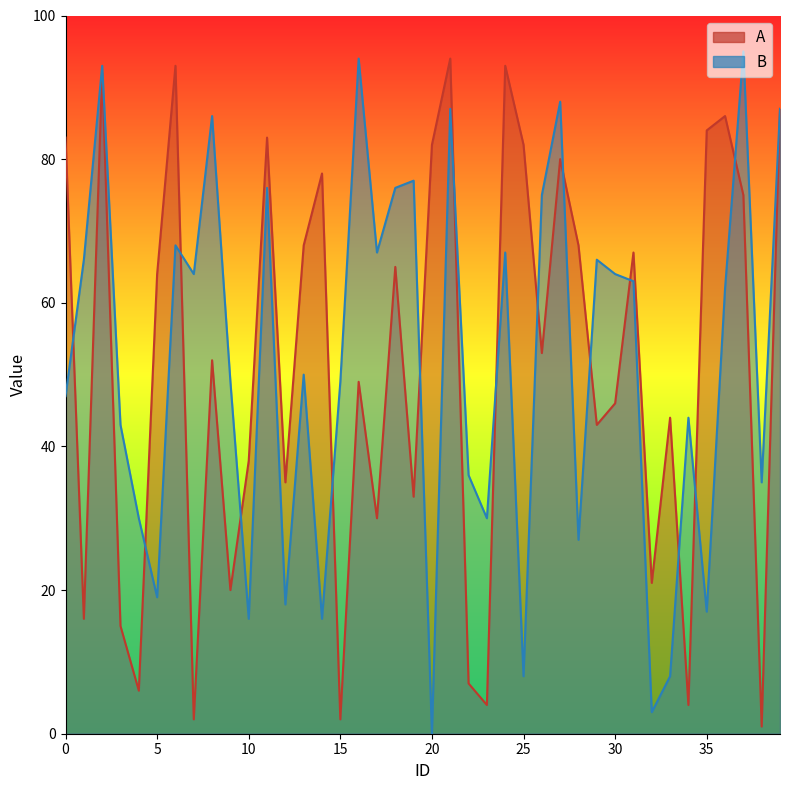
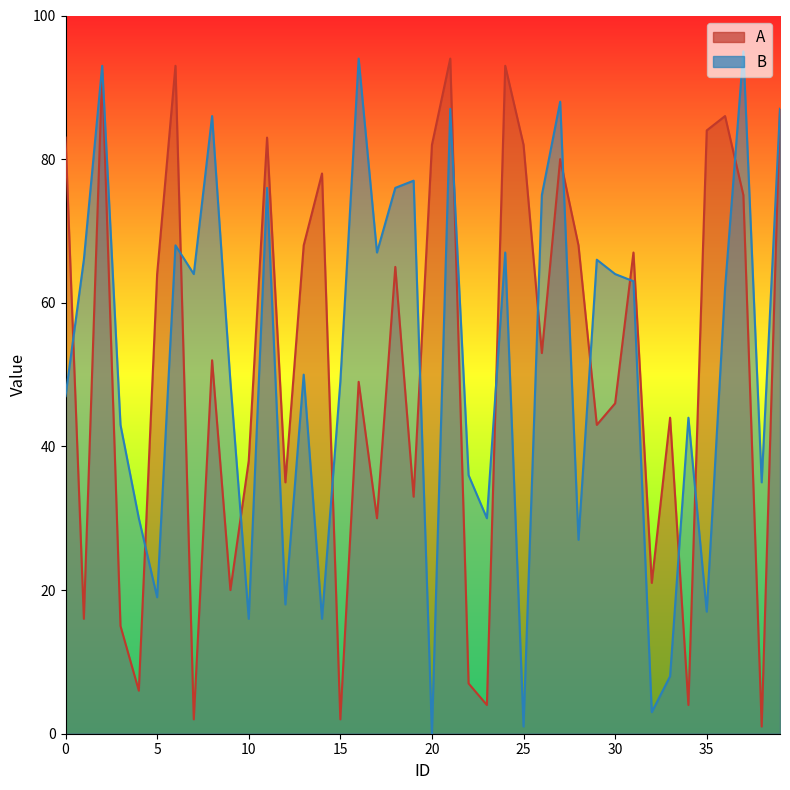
  {
    "A": {
      "0": 83,
      "5": 64,
      "10": 38,
      "15": 2,
      "20": 82,
      "25": 82,
      "30": 46,
      "35": 84
    },
    "B": {
      "0": 47,
      "5": 19,
      "10": 16,
      "15": 49,
      "20": 0,
-     "25": 8,
+     "25": 1,
      "30": 64,
      "35": 17
    }
  }
